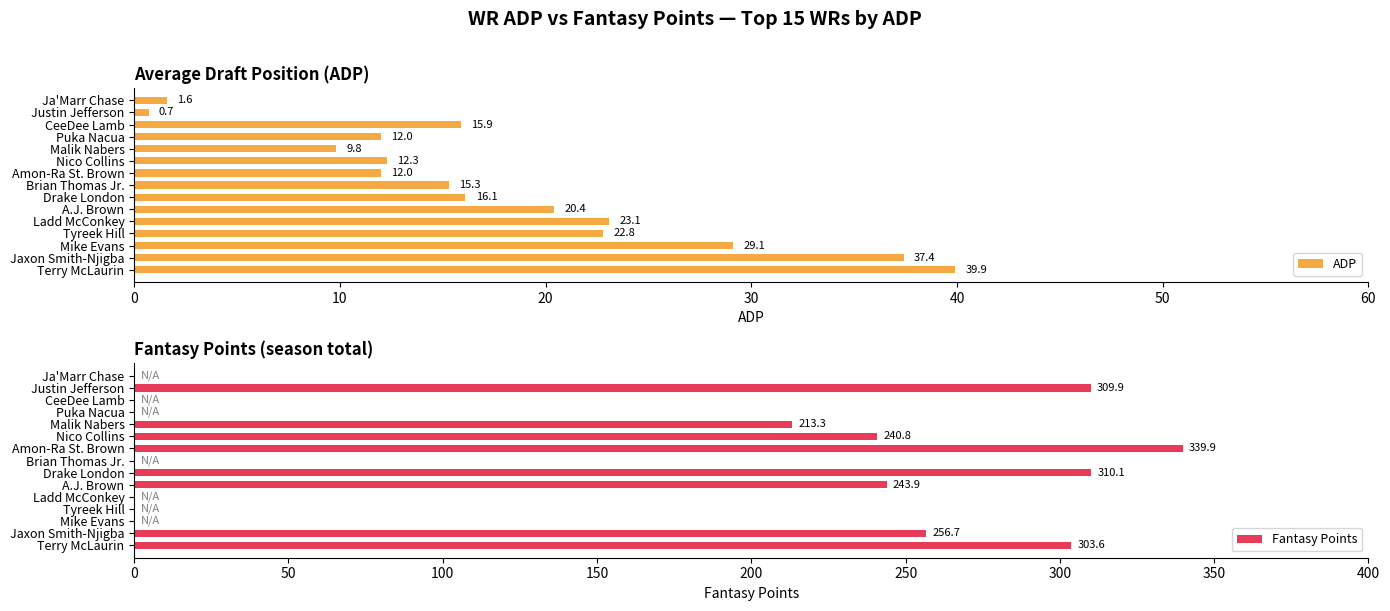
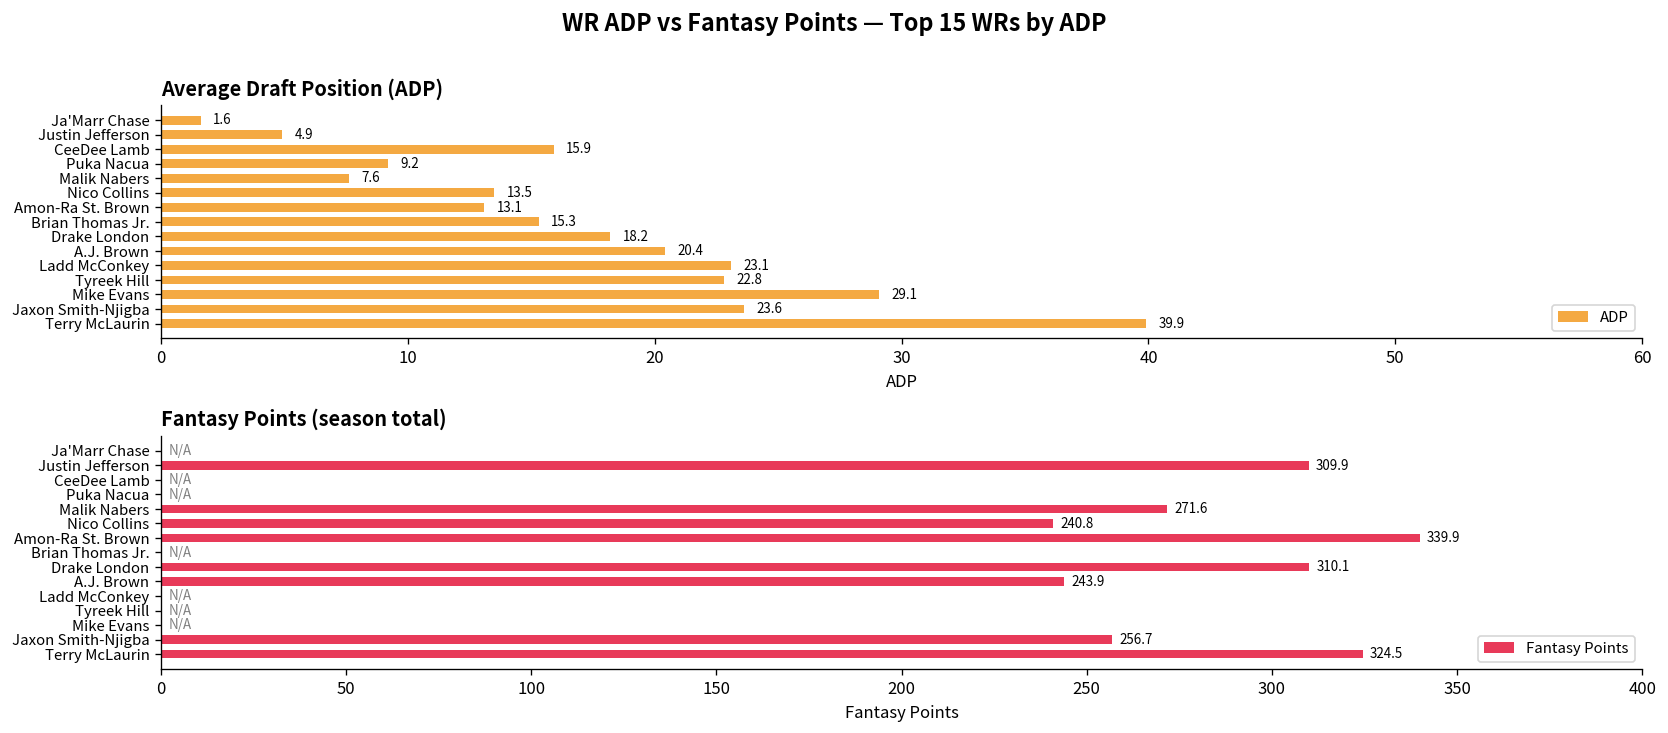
  {
    "Average Draft Position (ADP)": {
      "Ja'Marr Chase": 1.6,
-     "Justin Jefferson": 0.7,
+     "Justin Jefferson": 4.9,
      "CeeDee Lamb": 15.9,
-     "Puka Nacua": 12.0,
-     "Malik Nabers": 9.8,
-     "Nico Collins": 12.3,
-     "Amon-Ra St. Brown": 12.0,
+     "Puka Nacua": 9.2,
+     "Malik Nabers": 7.6,
+     "Nico Collins": 13.5,
+     "Amon-Ra St. Brown": 13.1,
      "Brian Thomas Jr.": 15.3,
-     "Drake London": 16.1,
+     "Drake London": 18.2,
      "A.J. Brown": 20.4,
      "Ladd McConkey": 23.1,
      "Tyreek Hill": 22.8,
      "Mike Evans": 29.1,
-     "Jaxon Smith-Njigba": 37.4,
+     "Jaxon Smith-Njigba": 23.6,
      "Terry McLaurin": 39.9
    },
    "Fantasy Points (season total)": {
      "Justin Jefferson": 309.9,
-     "Malik Nabers": 213.3,
+     "Malik Nabers": 271.6,
      "Nico Collins": 240.8,
      "Amon-Ra St. Brown": 339.9,
      "Drake London": 310.1,
      "A.J. Brown": 243.9,
      "Jaxon Smith-Njigba": 256.7,
-     "Terry McLaurin": 303.6
+     "Terry McLaurin": 324.5
    }
  }
